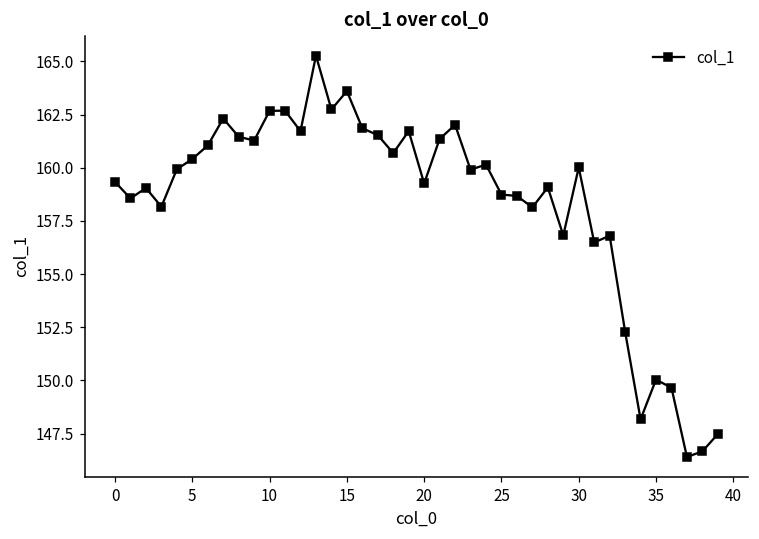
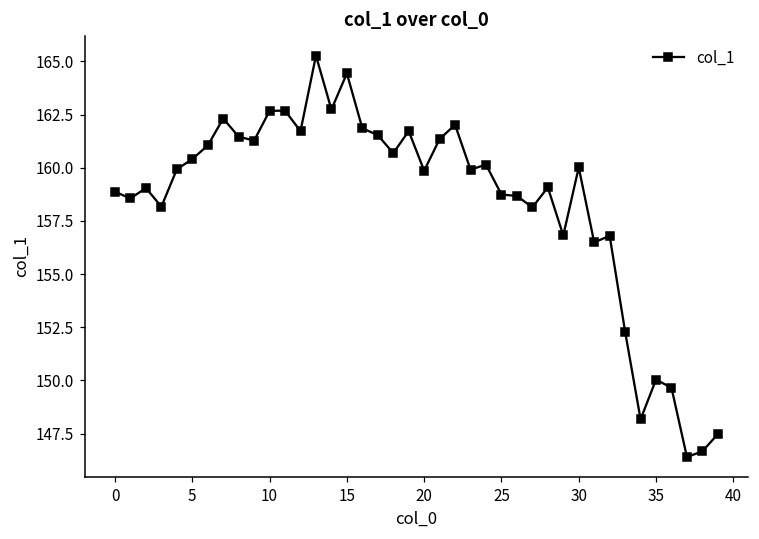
  {
-   "0": 159.3,
+   "0": 158.9,
    "5": 160.4,
    "10": 162.7,
-   "15": 163.6,
-   "20": 159.3,
+   "15": 164.4,
+   "20": 159.9,
    "25": 158.7,
    "30": 160.0,
    "35": 150.0
  }
